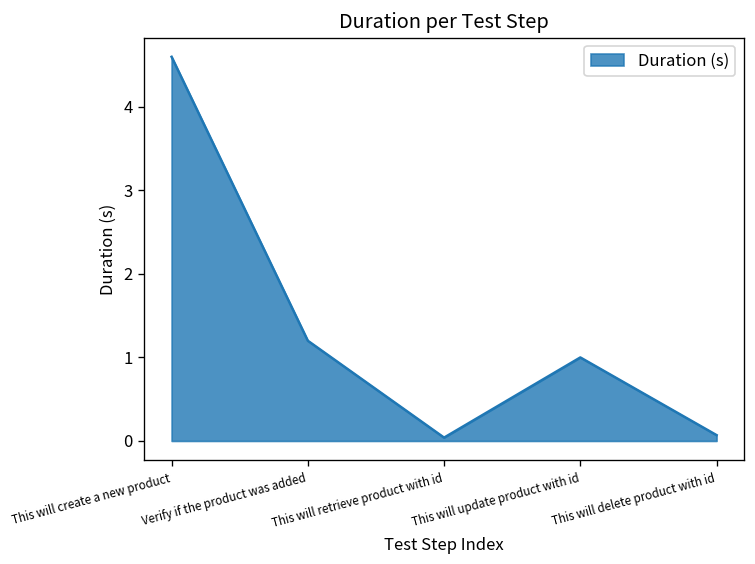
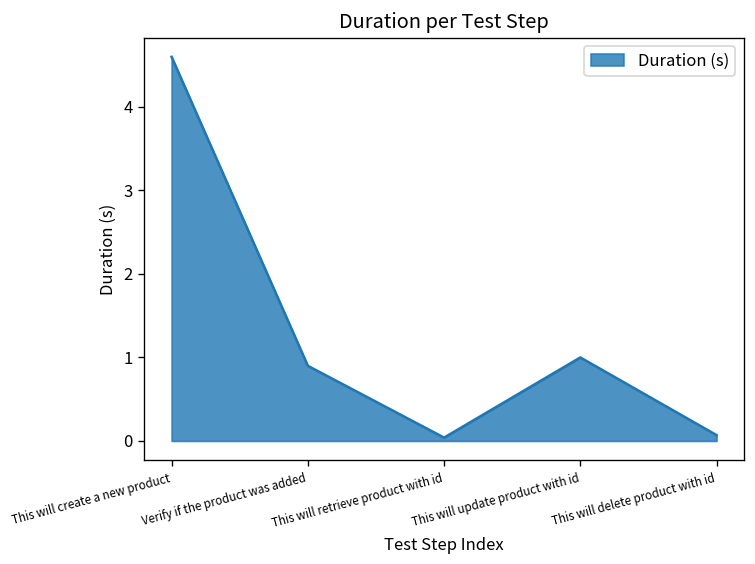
  {
    "This will create a new product": 4.6,
-   "Verify if the product was added": 1.2,
+   "Verify if the product was added": 0.9,
    "This will retrieve product with id": 0.0,
    "This will update product with id": 1.0,
    "This will delete product with id": 0.1
  }
